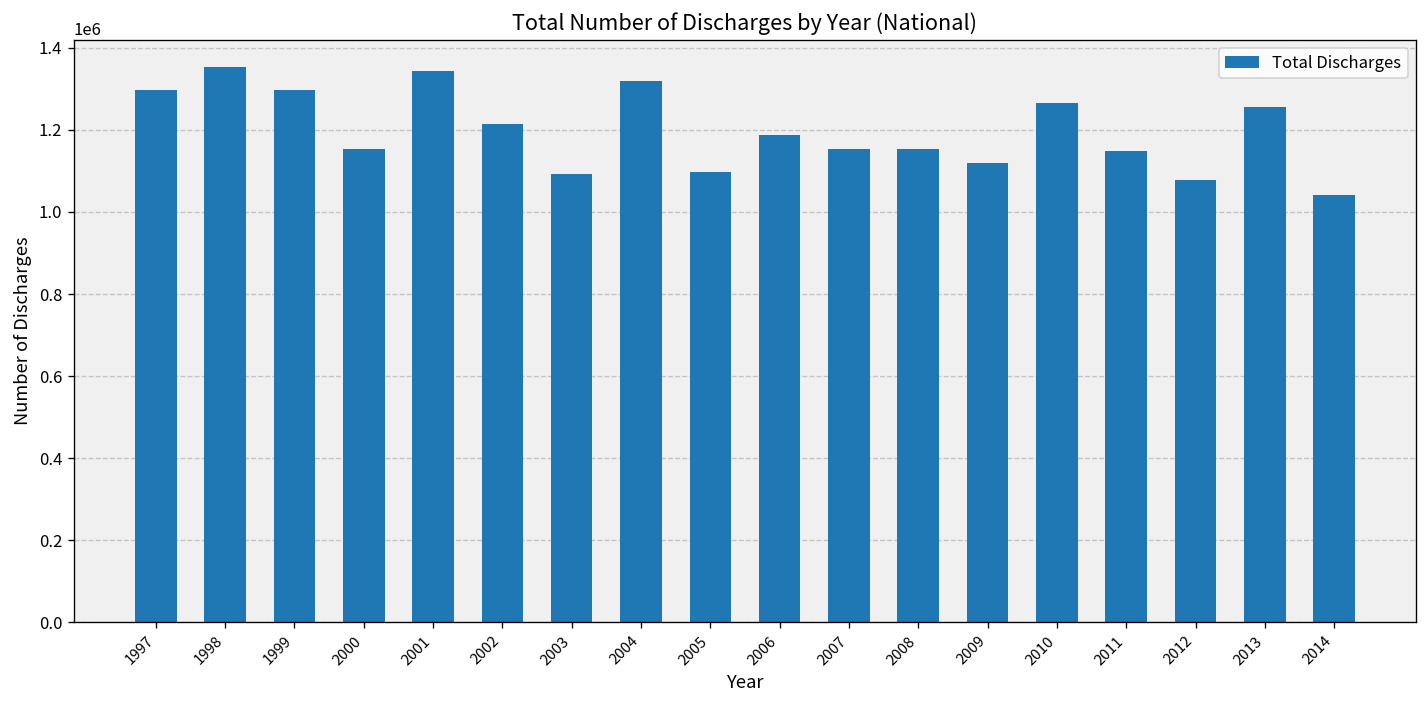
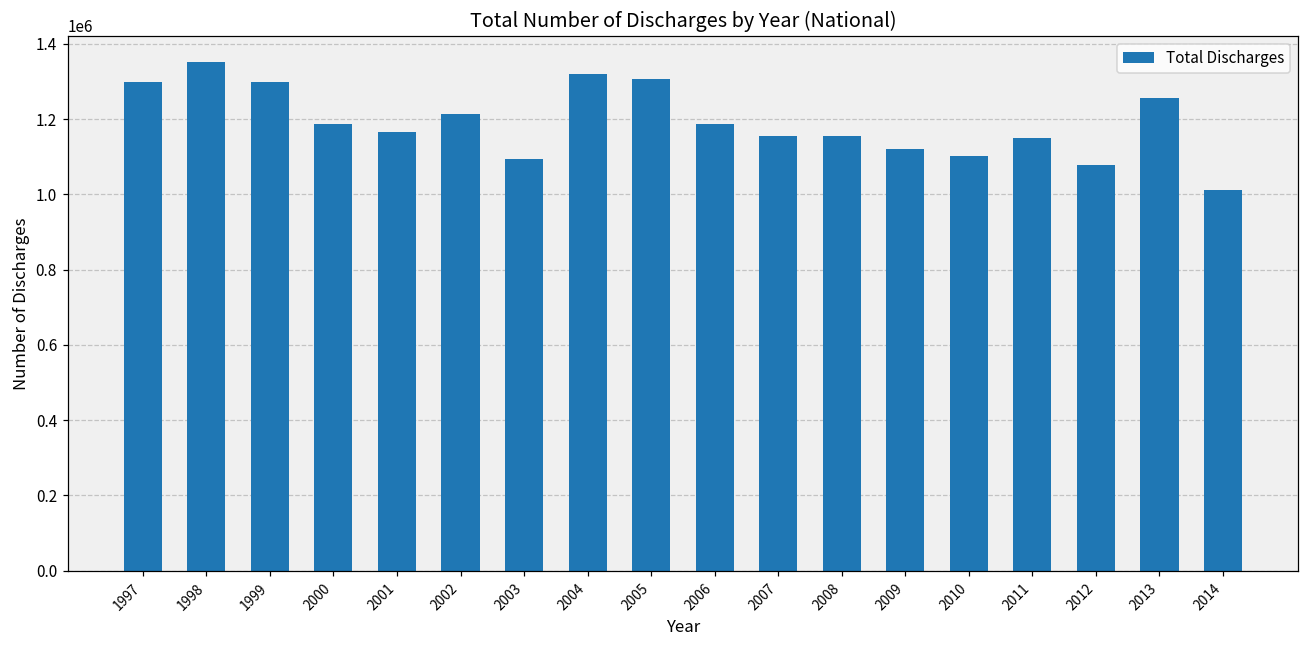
  {
    "1997": 1300000,
    "1998": 1350000,
    "1999": 1300000,
-   "2000": 1150000,
-   "2001": 1340000,
+   "2000": 1190000,
+   "2001": 1170000,
    "2002": 1210000,
    "2003": 1090000,
    "2004": 1320000,
-   "2005": 1100000,
+   "2005": 1310000,
    "2006": 1190000,
    "2007": 1150000,
    "2008": 1150000,
    "2009": 1120000,
-   "2010": 1270000,
+   "2010": 1100000,
    "2011": 1150000,
    "2012": 1080000,
    "2013": 1260000,
-   "2014": 1040000
+   "2014": 1010000
  }
